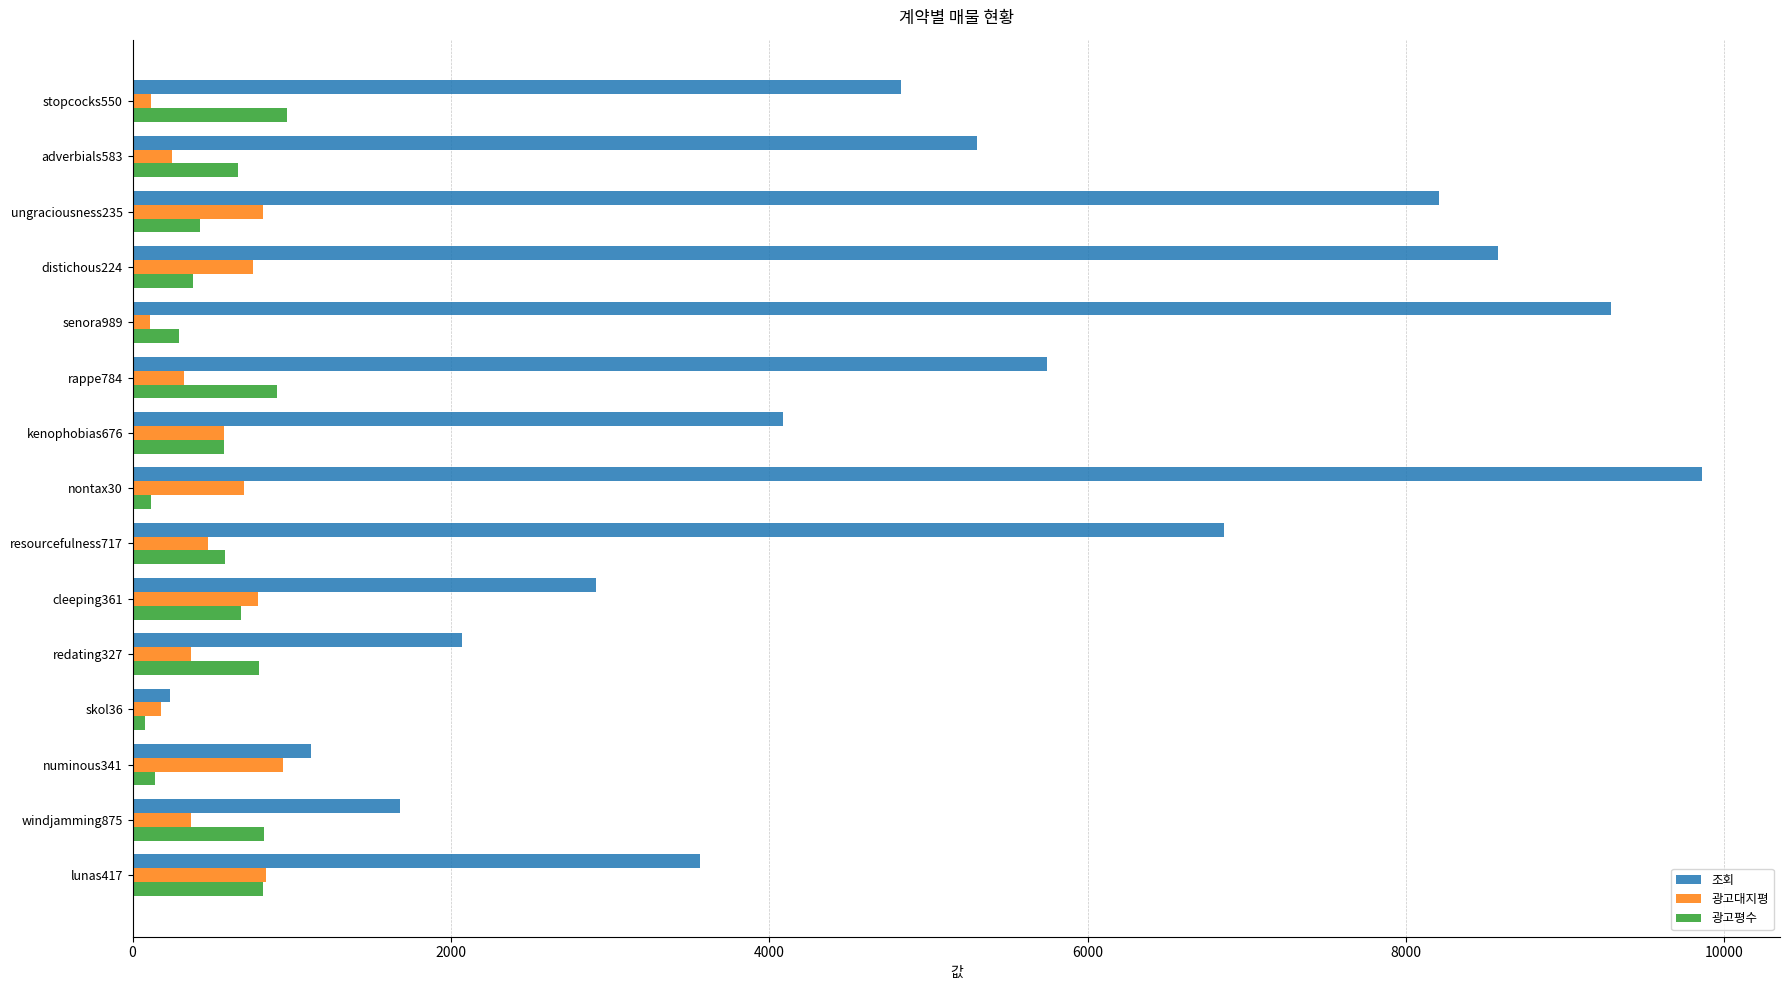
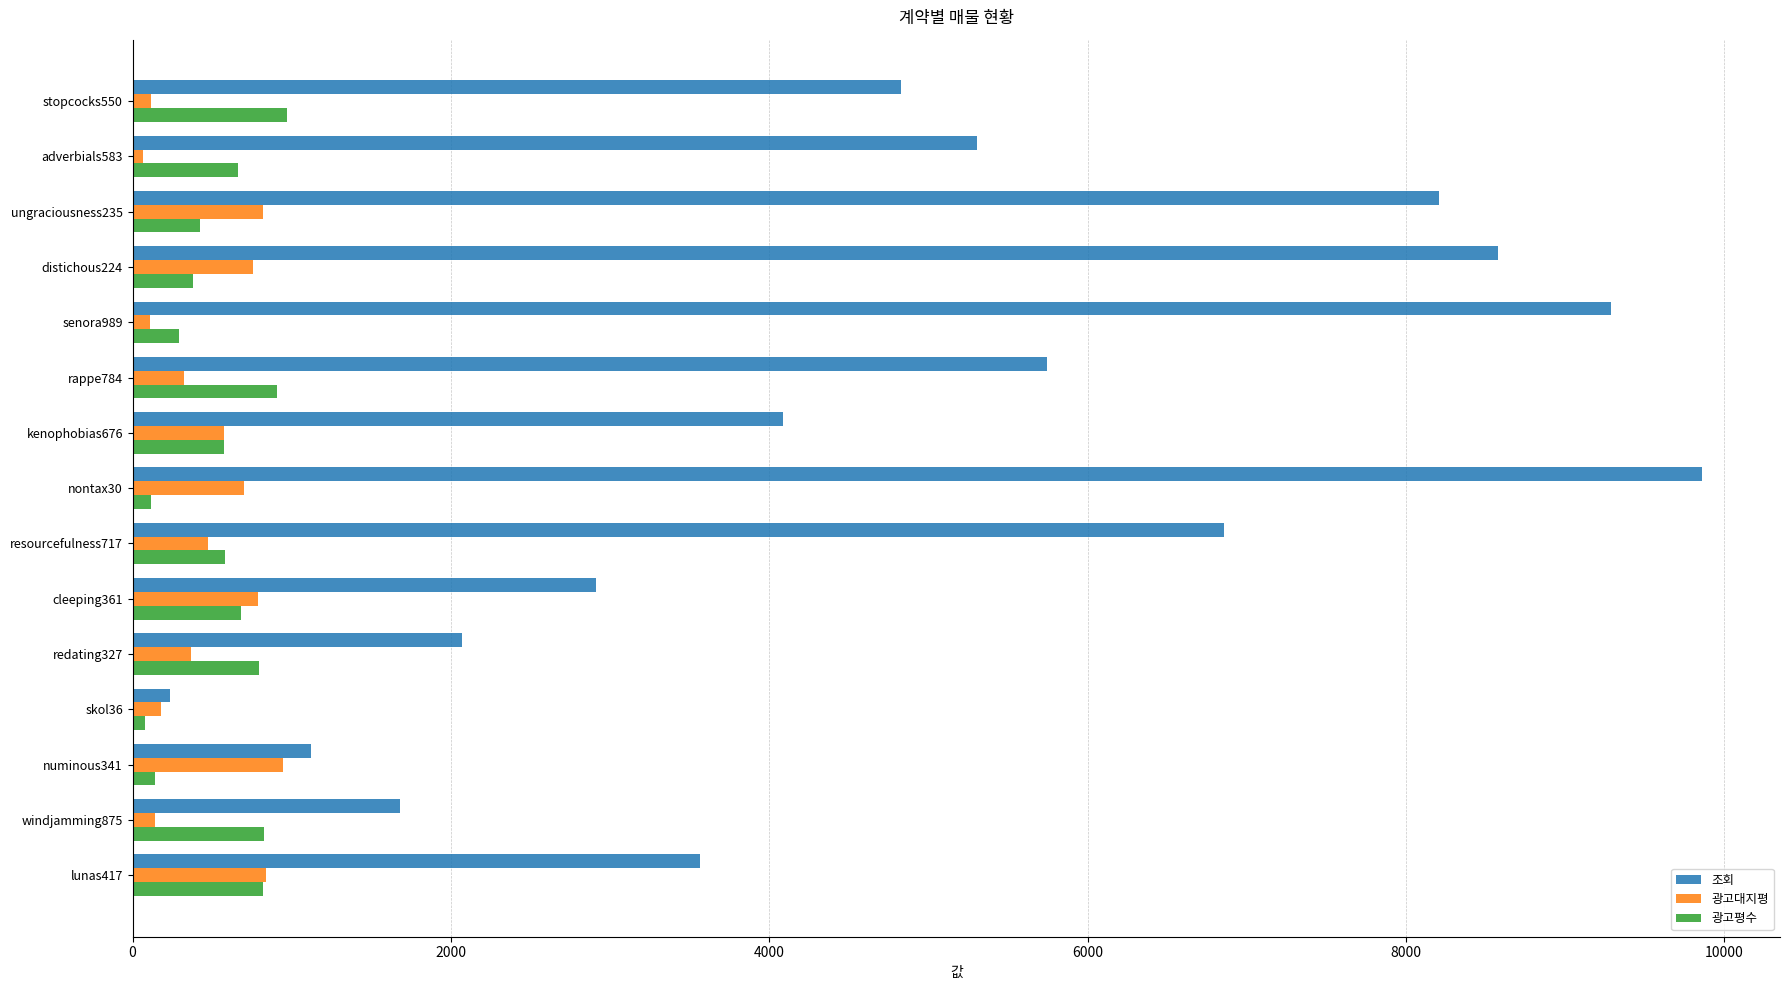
  {
    "조회": {
      "stopcocks550": 4830,
      "adverbials583": 5310,
      "ungraciousness235": 8210,
      "distichous224": 8580,
      "senora989": 9290,
      "rappe784": 5750,
      "kenophobias676": 4080,
      "nontax30": 9860,
      "resourcefulness717": 6850,
      "cleeping361": 2910,
      "redating327": 2070,
      "skol36": 230,
      "numinous341": 1120,
      "windjamming875": 1680,
      "lunas417": 3570
    },
    "광고대지평": {
      "stopcocks550": 110,
-     "adverbials583": 250,
+     "adverbials583": 70,
      "ungraciousness235": 820,
      "distichous224": 760,
      "senora989": 110,
      "rappe784": 320,
      "kenophobias676": 570,
      "nontax30": 700,
      "resourcefulness717": 470,
      "cleeping361": 790,
      "redating327": 370,
      "skol36": 180,
      "numinous341": 940,
-     "windjamming875": 370,
+     "windjamming875": 140,
      "lunas417": 840
    },
    "광고평수": {
      "stopcocks550": 970,
      "adverbials583": 670,
      "ungraciousness235": 420,
      "distichous224": 380,
      "senora989": 290,
      "rappe784": 910,
      "kenophobias676": 570,
      "nontax30": 110,
      "resourcefulness717": 580,
      "cleeping361": 680,
      "redating327": 800,
      "skol36": 80,
      "numinous341": 140,
      "windjamming875": 830,
      "lunas417": 820
    }
  }
